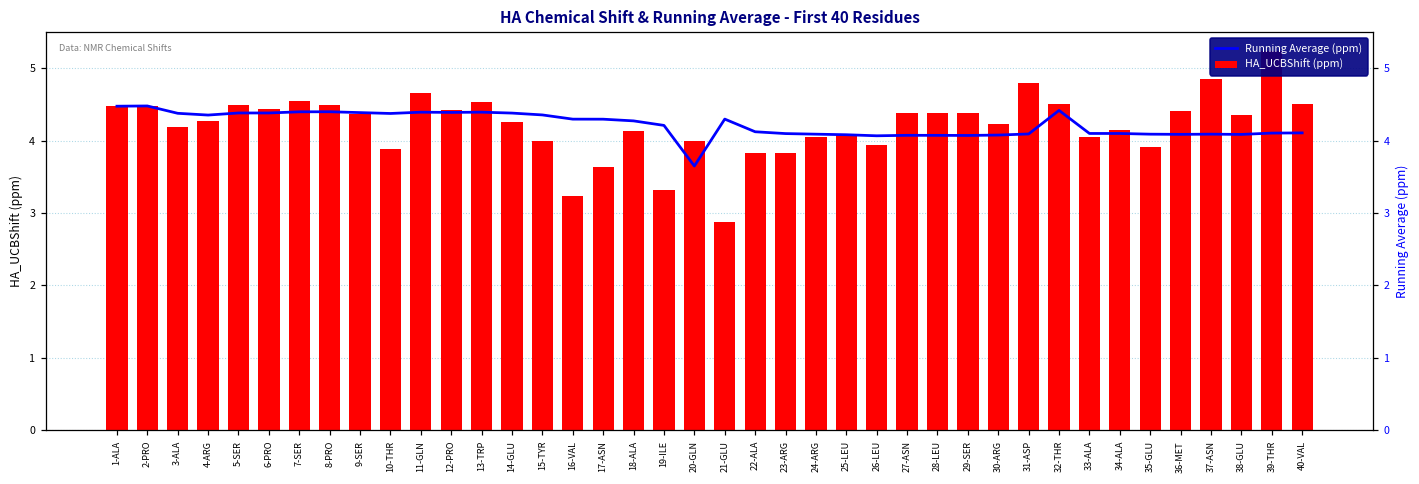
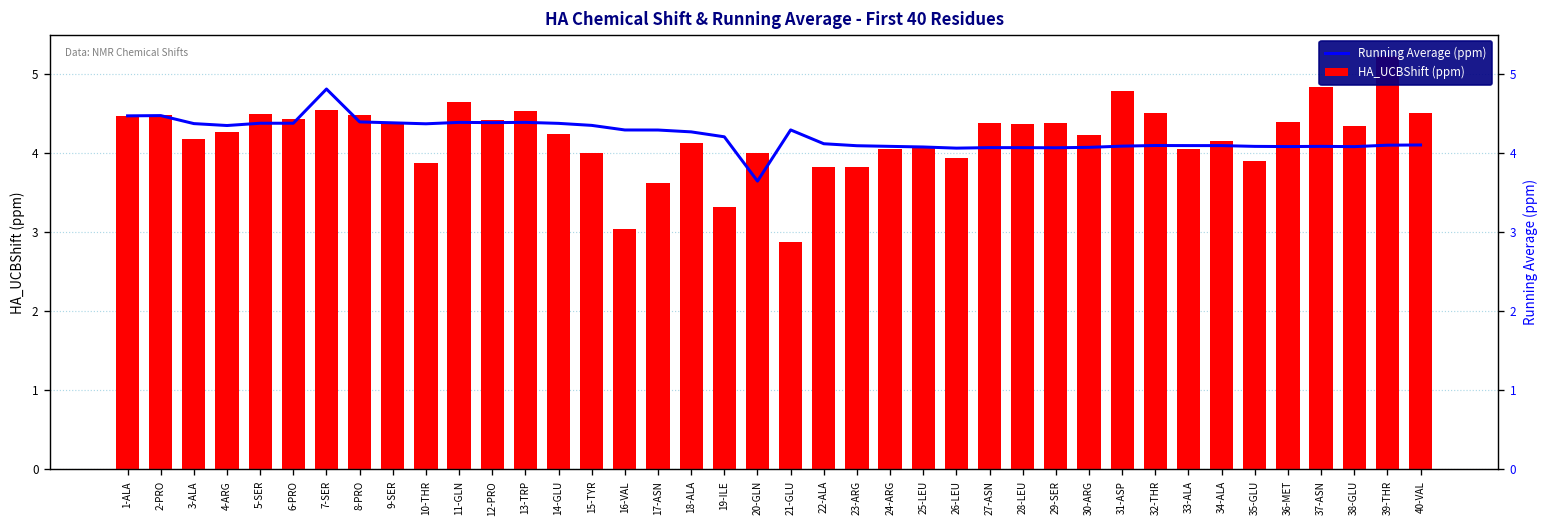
  {
    "Running Average (ppm)": {
      "1-ALA": 4.5,
      "2-PRO": 4.5,
      "3-ALA": 4.4,
      "4-ARG": 4.4,
      "5-SER": 4.4,
      "6-PRO": 4.4,
-     "7-SER": 4.4,
+     "7-SER": 4.8,
      "8-PRO": 4.4,
      "9-SER": 4.4,
      "10-THR": 4.4,
      "11-GLN": 4.4,
      "12-PRO": 4.4,
      "13-TRP": 4.4,
      "14-GLU": 4.4,
      "15-TYR": 4.4,
      "16-VAL": 4.3,
      "17-ASN": 4.3,
      "18-ALA": 4.3,
      "19-ILE": 4.2,
      "20-GLN": 3.6,
      "21-GLU": 4.3,
      "22-ALA": 4.1,
      "23-ARG": 4.1,
      "24-ARG": 4.1,
      "25-LEU": 4.1,
      "26-LEU": 4.1,
      "27-ASN": 4.1,
      "28-LEU": 4.1,
      "29-SER": 4.1,
      "30-ARG": 4.1,
      "31-ASP": 4.1,
-     "32-THR": 4.4,
+     "32-THR": 4.1,
      "33-ALA": 4.1,
      "34-ALA": 4.1,
      "35-GLU": 4.1,
      "36-MET": 4.1,
      "37-ASN": 4.1,
      "38-GLU": 4.1,
      "39-THR": 4.1,
      "40-VAL": 4.1
    },
    "HA_UCBShift (ppm)": {
      "1-ALA": 4.5,
      "2-PRO": 4.5,
      "3-ALA": 4.2,
      "4-ARG": 4.3,
      "5-SER": 4.5,
      "6-PRO": 4.4,
      "7-SER": 4.6,
      "8-PRO": 4.5,
      "9-SER": 4.4,
      "10-THR": 3.9,
      "11-GLN": 4.7,
      "12-PRO": 4.4,
      "13-TRP": 4.5,
      "14-GLU": 4.3,
      "15-TYR": 4.0,
-     "16-VAL": 3.2,
+     "16-VAL": 3.0,
      "17-ASN": 3.6,
      "18-ALA": 4.1,
      "19-ILE": 3.3,
      "20-GLN": 4.0,
      "21-GLU": 2.9,
      "22-ALA": 3.8,
      "23-ARG": 3.8,
      "24-ARG": 4.1,
      "25-LEU": 4.1,
      "26-LEU": 3.9,
      "27-ASN": 4.4,
      "28-LEU": 4.4,
      "29-SER": 4.4,
      "30-ARG": 4.2,
      "31-ASP": 4.8,
      "32-THR": 4.5,
      "33-ALA": 4.1,
      "34-ALA": 4.2,
      "35-GLU": 3.9,
      "36-MET": 4.4,
      "37-ASN": 4.8,
      "38-GLU": 4.3,
      "40-VAL": 4.5
    }
  }
